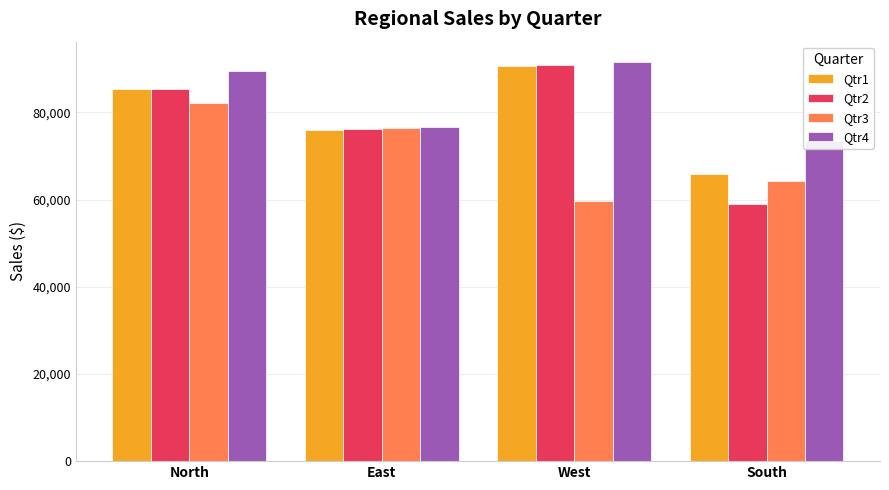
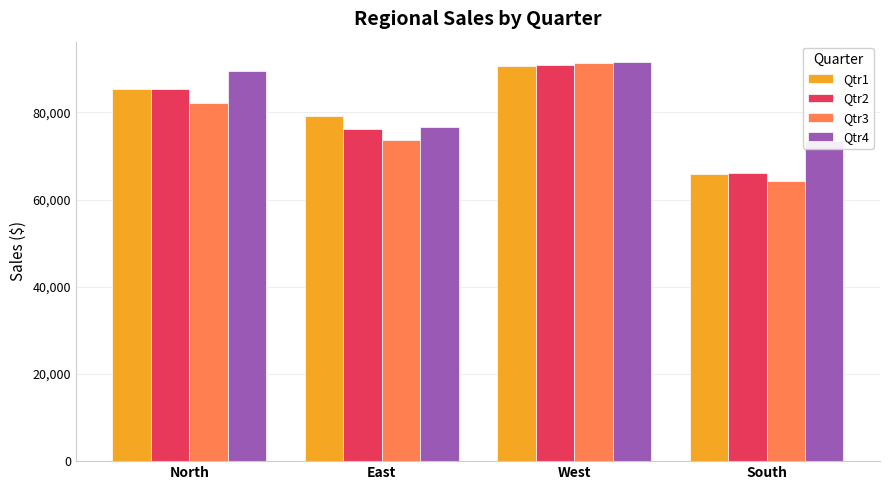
  {
    "Qtr1": {
      "North": "85,000",
-     "East": "76,000",
+     "East": "79,000",
      "West": "91,000",
      "South": "66,000"
    },
    "Qtr2": {
      "North": "85,000",
      "East": "76,000",
      "West": "91,000",
-     "South": "59,000"
+     "South": "66,000"
    },
    "Qtr3": {
      "North": "82,000",
-     "East": "76,000",
-     "West": "60,000",
+     "East": "74,000",
+     "West": "91,000",
      "South": "64,000"
    },
    "Qtr4": {
      "North": "89,000",
      "East": "77,000",
      "West": "92,000"
    }
  }
